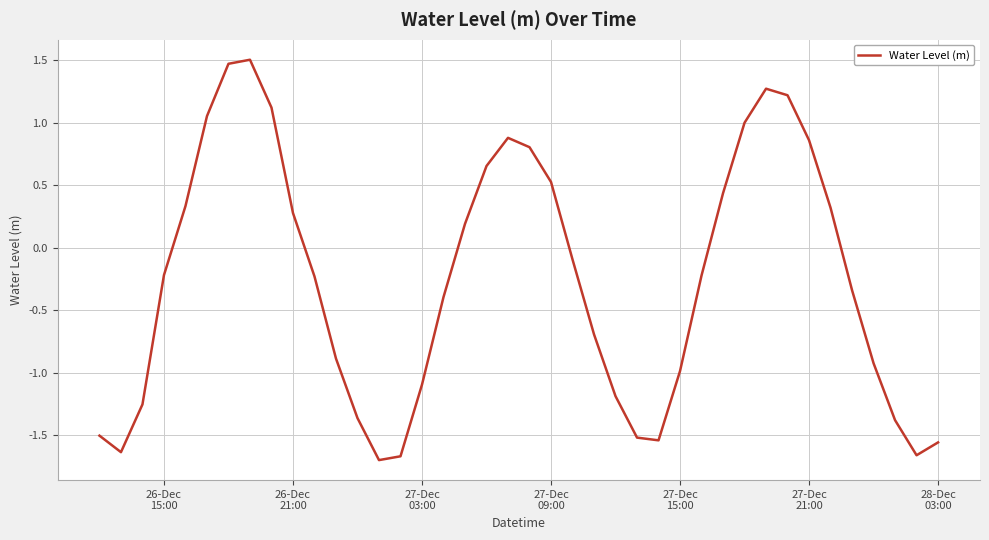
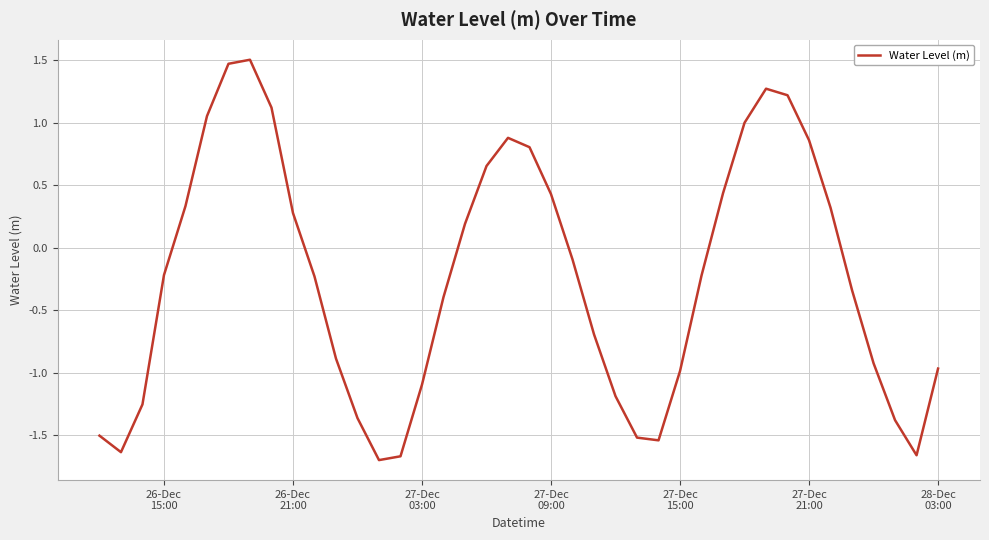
  {
    "26-Dec 15:00": -0.22,
    "26-Dec 21:00": 0.28,
    "27-Dec 03:00": -1.10,
-   "27-Dec 09:00": 0.53,
+   "27-Dec 09:00": 0.43,
    "27-Dec 15:00": -0.99,
    "27-Dec 21:00": 0.86,
-   "28-Dec 03:00": -1.56
+   "28-Dec 03:00": -0.97
  }
